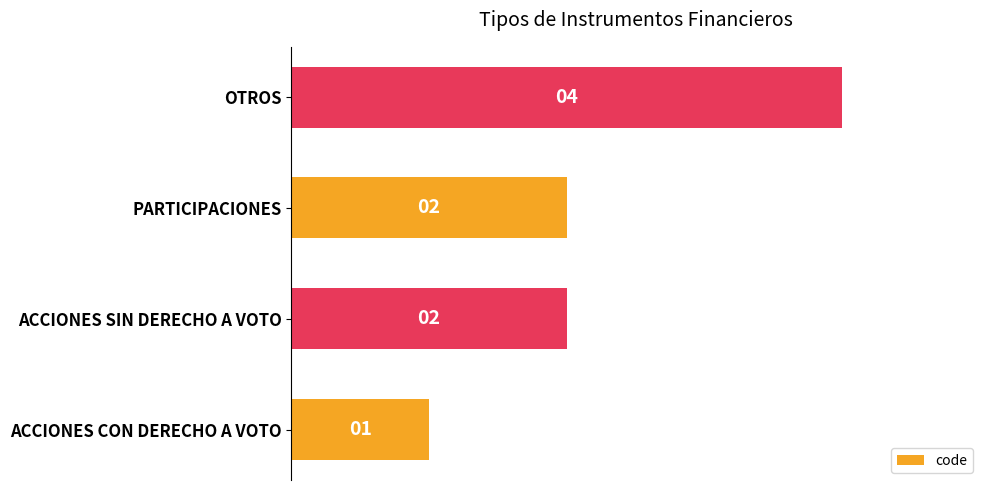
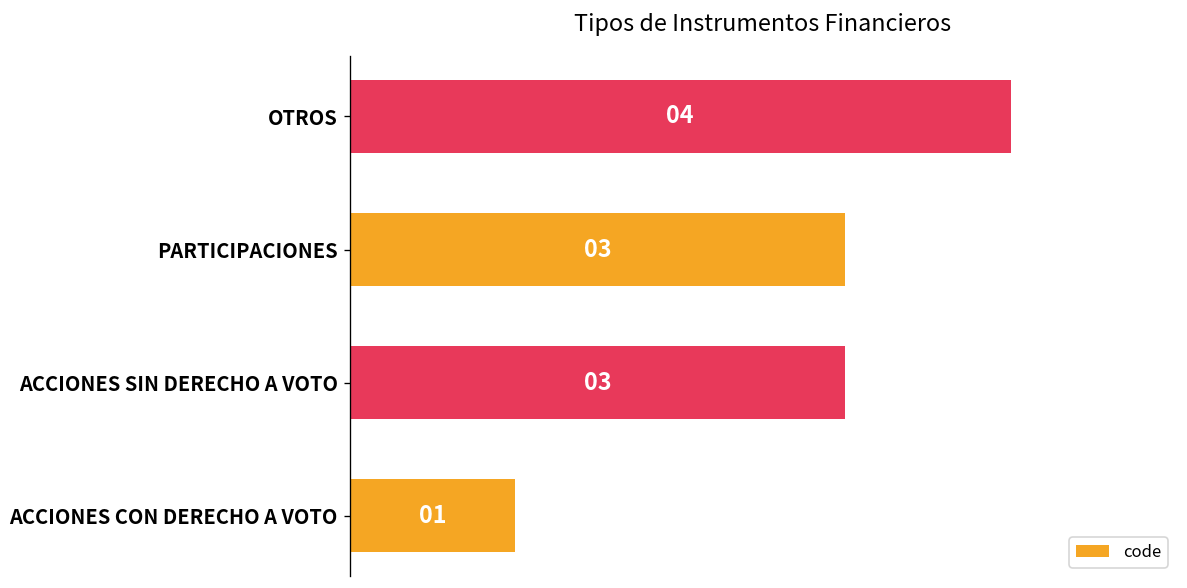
  {
    "OTROS": "04",
-   "PARTICIPACIONES": "02",
-   "ACCIONES SIN DERECHO A VOTO": "02",
+   "PARTICIPACIONES": "03",
+   "ACCIONES SIN DERECHO A VOTO": "03",
    "ACCIONES CON DERECHO A VOTO": "01"
  }
